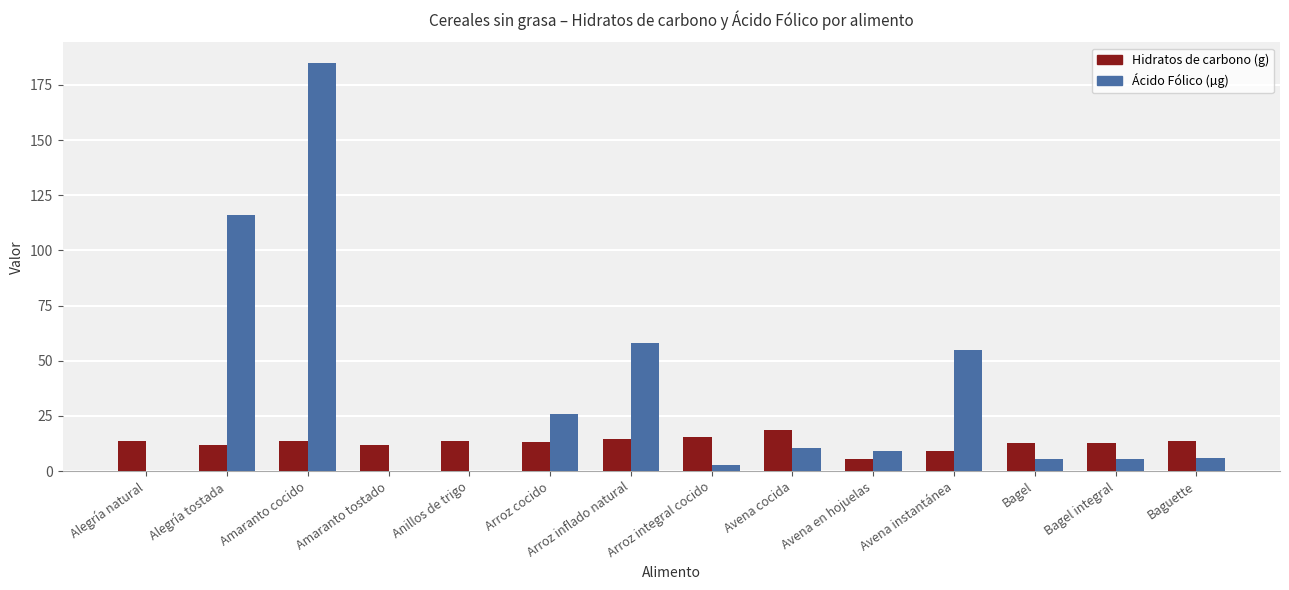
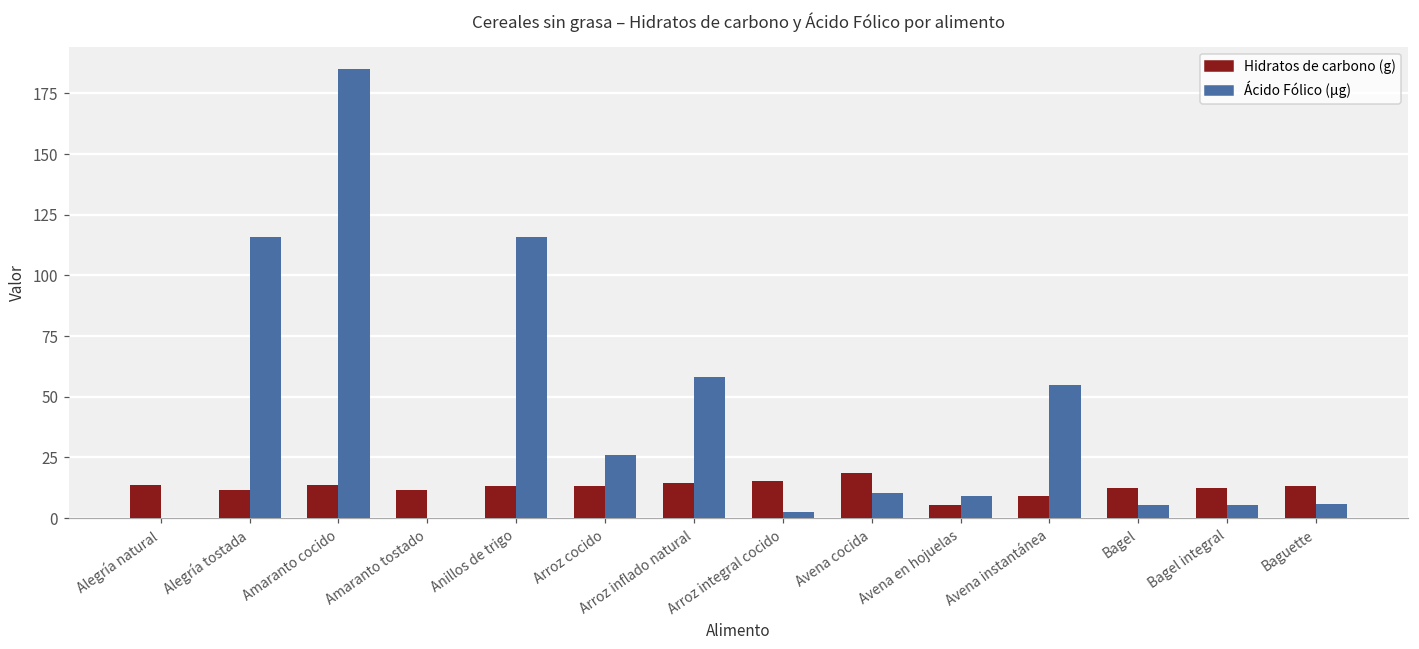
  {
    "Hidratos de carbono (g)": {
      "Alegría natural": 14,
      "Alegría tostada": 12,
      "Amaranto cocido": 14,
      "Amaranto tostado": 12,
      "Anillos de trigo": 13,
      "Arroz cocido": 13,
      "Arroz inflado natural": 15,
      "Arroz integral cocido": 15,
      "Avena cocida": 19,
      "Avena en hojuelas": 6,
      "Avena instantánea": 9,
      "Bagel": 13,
      "Bagel integral": 13,
      "Baguette": 13
    },
    "Ácido Fólico (µg)": {
      "Alegría natural": 0,
      "Alegría tostada": 116,
      "Amaranto cocido": 185,
      "Amaranto tostado": 0,
-     "Anillos de trigo": 0,
+     "Anillos de trigo": 116,
      "Arroz cocido": 26,
      "Arroz inflado natural": 58,
      "Arroz integral cocido": 3,
      "Avena cocida": 11,
      "Avena en hojuelas": 9,
      "Avena instantánea": 55,
      "Bagel": 5,
      "Bagel integral": 5,
      "Baguette": 6
    }
  }
